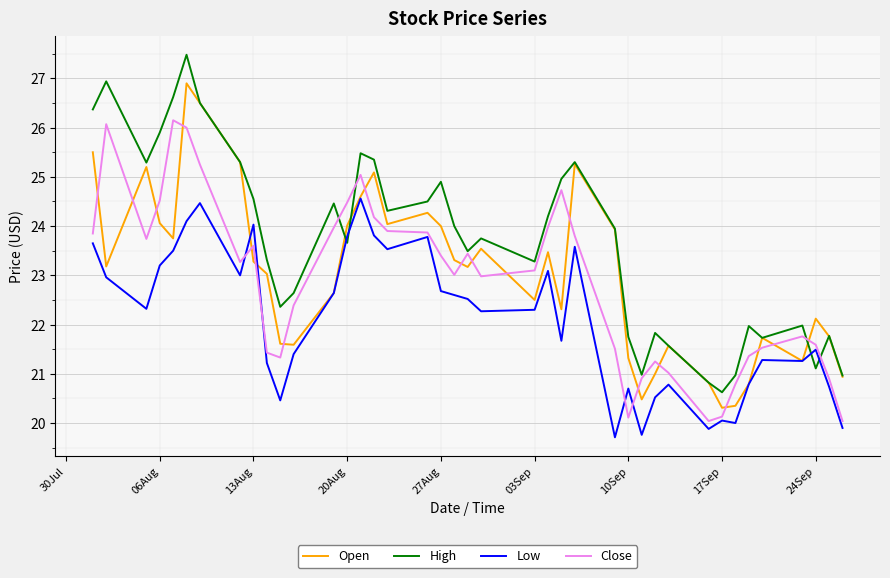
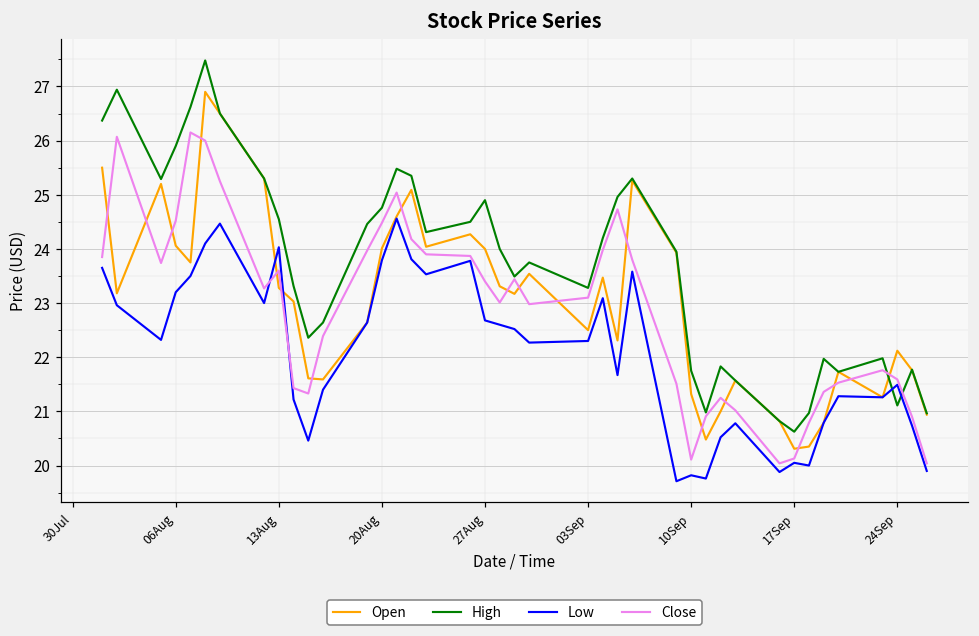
  {
    "Open": {
      "06Aug": 24.1,
      "13Aug": 23.3,
      "20Aug": 24.0,
      "27Aug": 24.0,
      "03Sep": 22.5,
      "10Sep": 21.3,
      "17Sep": 20.3,
      "24Sep": 22.1
    },
    "High": {
      "06Aug": 25.9,
      "13Aug": 24.6,
-     "20Aug": 23.7,
+     "20Aug": 24.8,
      "27Aug": 24.9,
      "03Sep": 23.3,
      "10Sep": 21.8,
      "17Sep": 20.6,
      "24Sep": 21.1
    },
    "Low": {
      "06Aug": 23.2,
      "13Aug": 24.0,
      "20Aug": 23.8,
      "27Aug": 22.7,
      "03Sep": 22.3,
-     "10Sep": 20.7,
+     "10Sep": 19.8,
      "17Sep": 20.1,
      "24Sep": 21.5
    },
    "Close": {
      "06Aug": 24.5,
      "13Aug": 23.6,
      "20Aug": 24.5,
      "27Aug": 23.4,
      "03Sep": 23.1,
      "10Sep": 20.1,
      "17Sep": 20.1,
      "24Sep": 21.6
    }
  }
